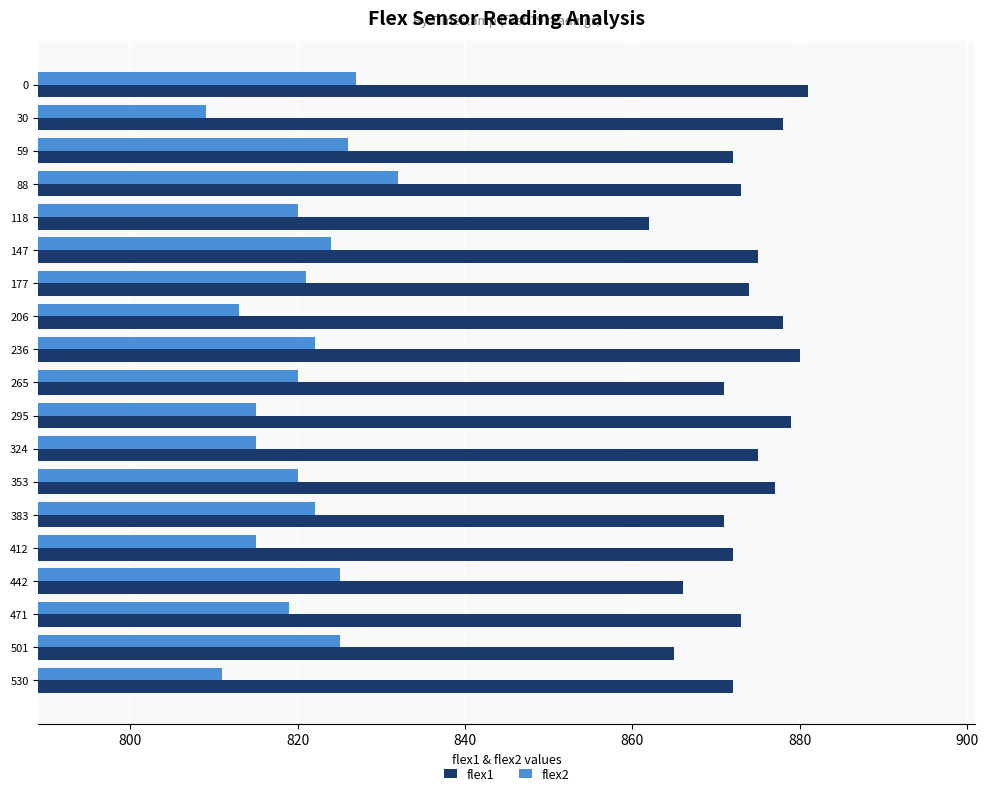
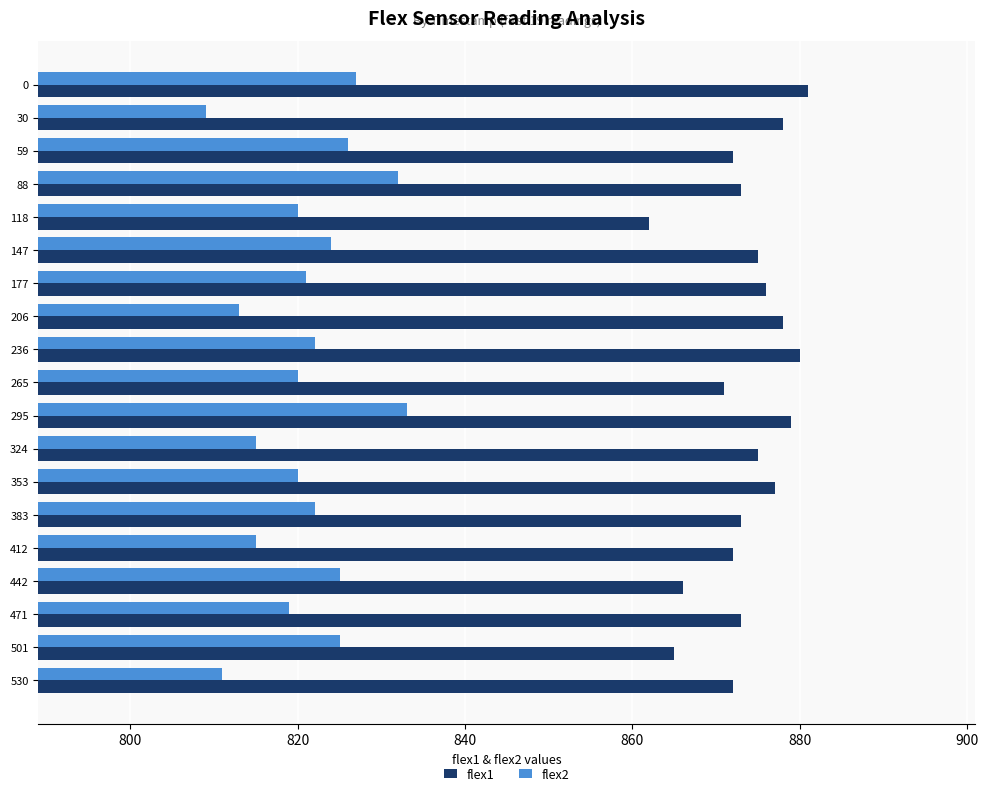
  {
    "flex1": {
      "0": 881,
      "30": 878,
      "59": 872,
      "88": 873,
      "118": 862,
      "147": 875,
-     "177": 874,
+     "177": 876,
      "206": 878,
      "236": 880,
      "265": 871,
      "295": 879,
      "324": 875,
      "353": 877,
-     "383": 871,
+     "383": 873,
      "412": 872,
      "442": 866,
      "471": 873,
      "501": 865,
      "530": 872
    },
    "flex2": {
      "0": 827,
      "30": 809,
      "59": 826,
      "88": 832,
      "118": 820,
      "147": 824,
      "177": 821,
      "206": 813,
      "236": 822,
      "265": 820,
-     "295": 815,
+     "295": 833,
      "324": 815,
      "353": 820,
      "383": 822,
      "412": 815,
      "442": 825,
      "471": 819,
      "501": 825,
      "530": 811
    }
  }
